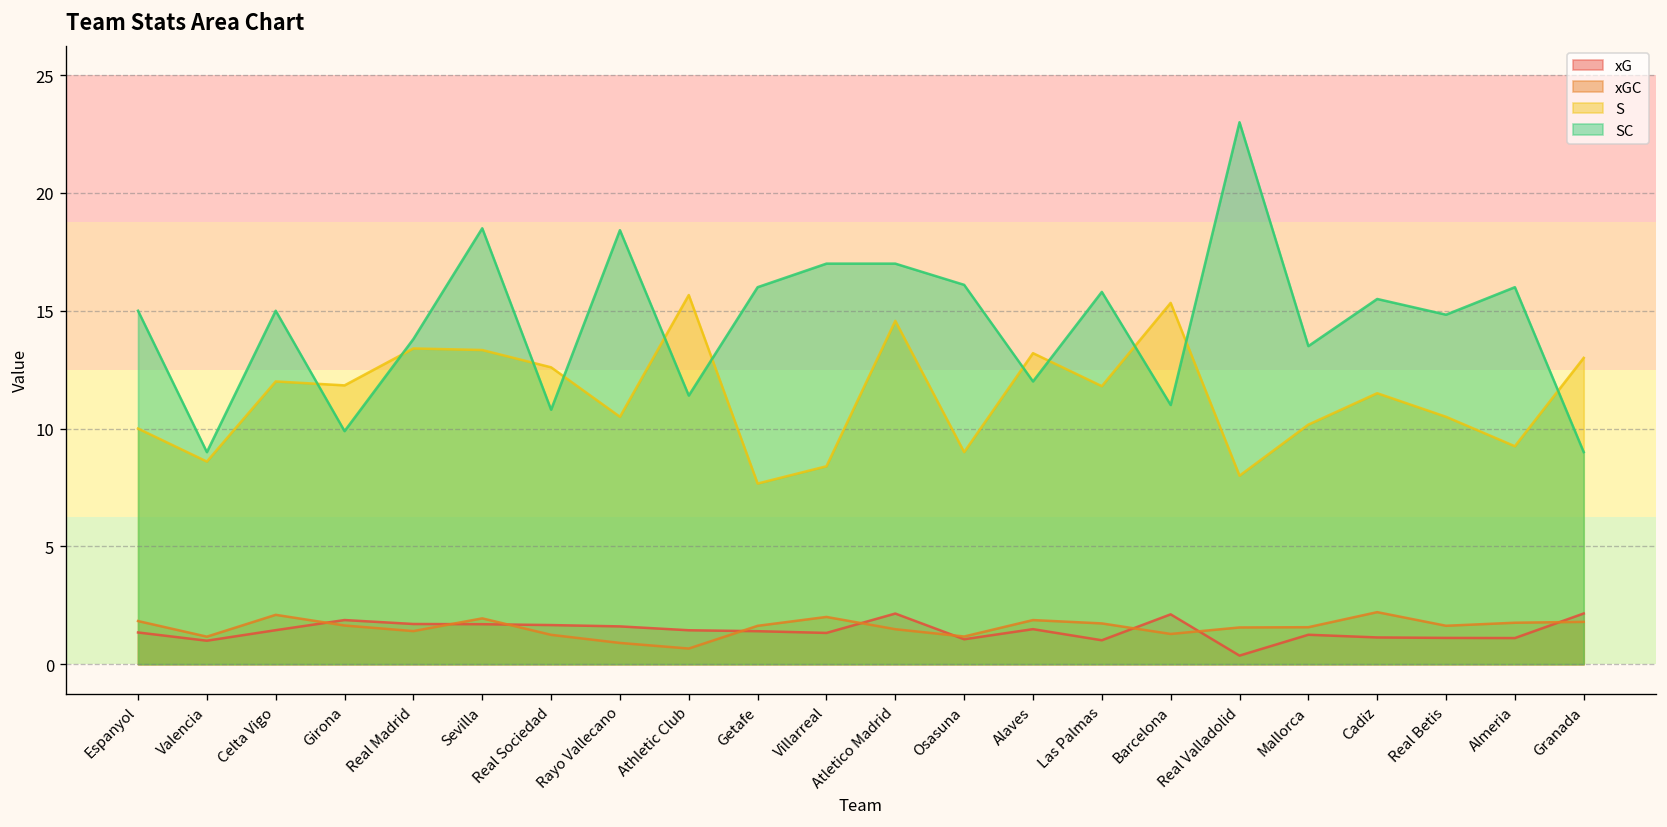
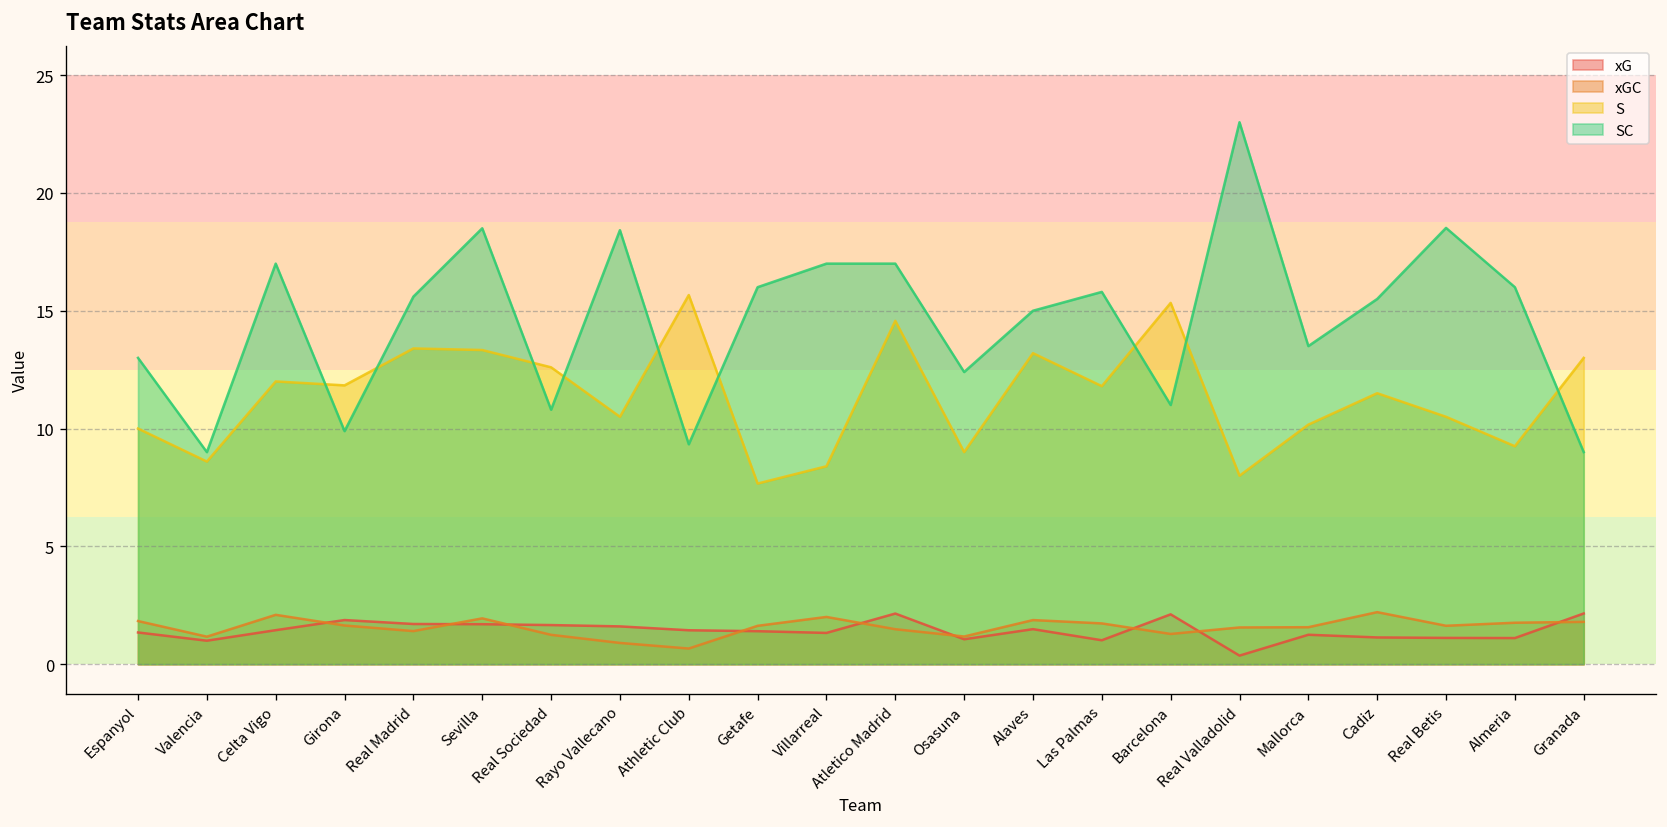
  {
    "SC": {
-     "Espanyol": 15,
+     "Espanyol": 13,
      "Valencia": 9.0,
-     "Celta Vigo": 15,
+     "Celta Vigo": 17,
      "Girona": 9.9,
-     "Real Madrid": 13.8,
+     "Real Madrid": 15.6,
      "Sevilla": 18.5,
      "Real Sociedad": 10.8,
      "Rayo Vallecano": 18.4,
-     "Athletic Club": 11.4,
+     "Athletic Club": 9.3,
      "Getafe": 16.0,
      "Villarreal": 17.0,
      "Atletico Madrid": 17.0,
-     "Osasuna": 16.1,
-     "Alaves": 12,
+     "Osasuna": 12.4,
+     "Alaves": 15,
      "Las Palmas": 15.8,
      "Barcelona": 11.0,
      "Real Valladolid": 23.0,
      "Mallorca": 13.5,
      "Cadiz": 15.5,
-     "Real Betis": 14.8,
+     "Real Betis": 18.5,
      "Almeria": 16.0,
      "Granada": 9.0
    }
  }
